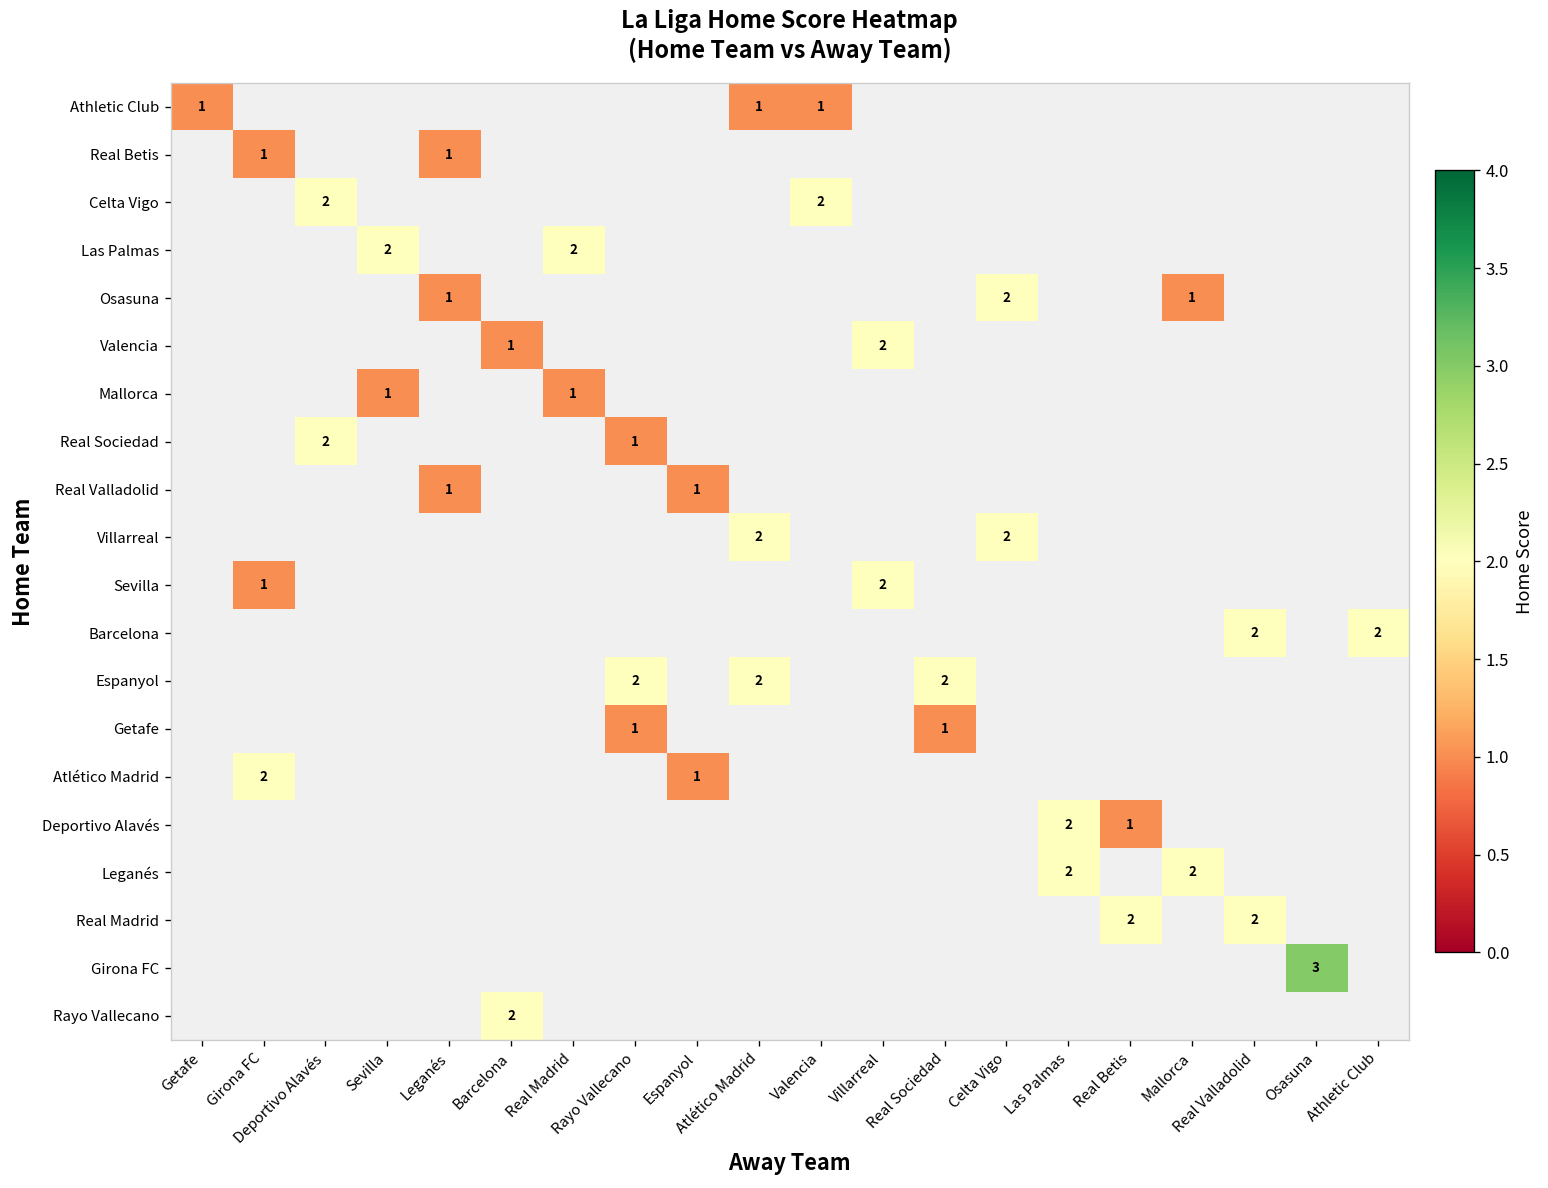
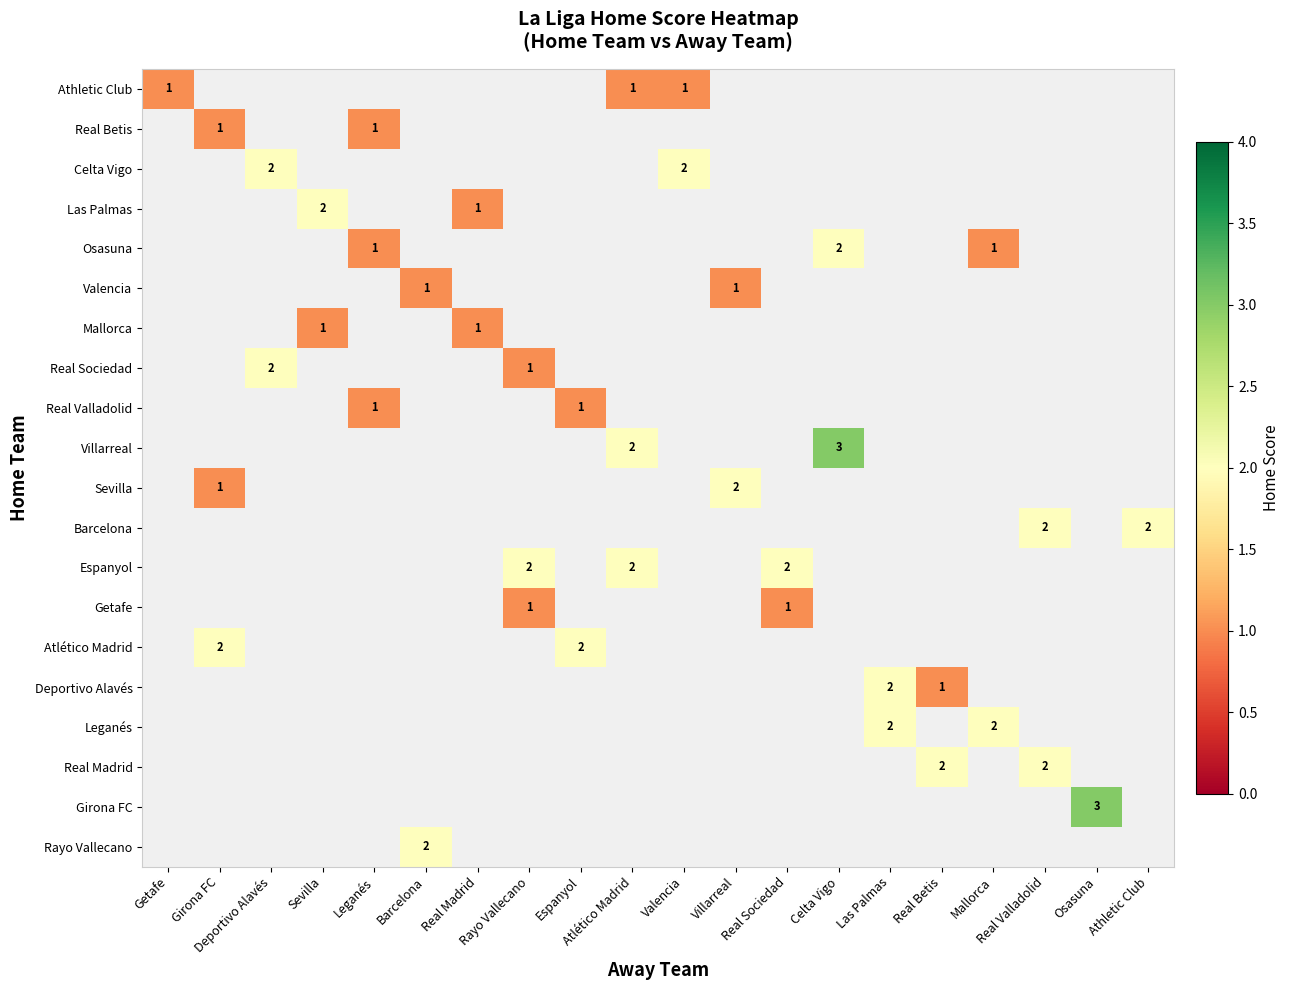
  {
    "Athletic Club": {
      "Getafe": 1,
      "Atlético Madrid": 1,
      "Valencia": 1
    },
    "Real Betis": {
      "Girona FC": 1,
      "Leganés": 1
    },
    "Celta Vigo": {
      "Deportivo Alavés": 2,
      "Valencia": 2
    },
    "Las Palmas": {
      "Sevilla": 2,
-     "Real Madrid": 2
+     "Real Madrid": 1
    },
    "Osasuna": {
      "Leganés": 1,
      "Celta Vigo": 2,
      "Mallorca": 1
    },
    "Valencia": {
      "Barcelona": 1,
-     "Villarreal": 2
+     "Villarreal": 1
    },
    "Mallorca": {
      "Sevilla": 1,
      "Real Madrid": 1
    },
    "Real Sociedad": {
      "Deportivo Alavés": 2,
      "Rayo Vallecano": 1
    },
    "Real Valladolid": {
      "Leganés": 1,
      "Espanyol": 1
    },
    "Villarreal": {
      "Atlético Madrid": 2,
-     "Celta Vigo": 2
+     "Celta Vigo": 3
    },
    "Sevilla": {
      "Girona FC": 1,
      "Villarreal": 2
    },
    "Barcelona": {
      "Real Valladolid": 2,
      "Athletic Club": 2
    },
    "Espanyol": {
      "Rayo Vallecano": 2,
      "Atlético Madrid": 2,
      "Real Sociedad": 2
    },
    "Getafe": {
      "Rayo Vallecano": 1,
      "Real Sociedad": 1
    },
    "Atlético Madrid": {
      "Girona FC": 2,
-     "Espanyol": 1
+     "Espanyol": 2
    },
    "Deportivo Alavés": {
      "Las Palmas": 2,
      "Real Betis": 1
    },
    "Leganés": {
      "Las Palmas": 2,
      "Mallorca": 2
    },
    "Real Madrid": {
      "Real Betis": 2,
      "Real Valladolid": 2
    },
    "Girona FC": {
      "Osasuna": 3
    },
    "Rayo Vallecano": {
      "Barcelona": 2
    }
  }
